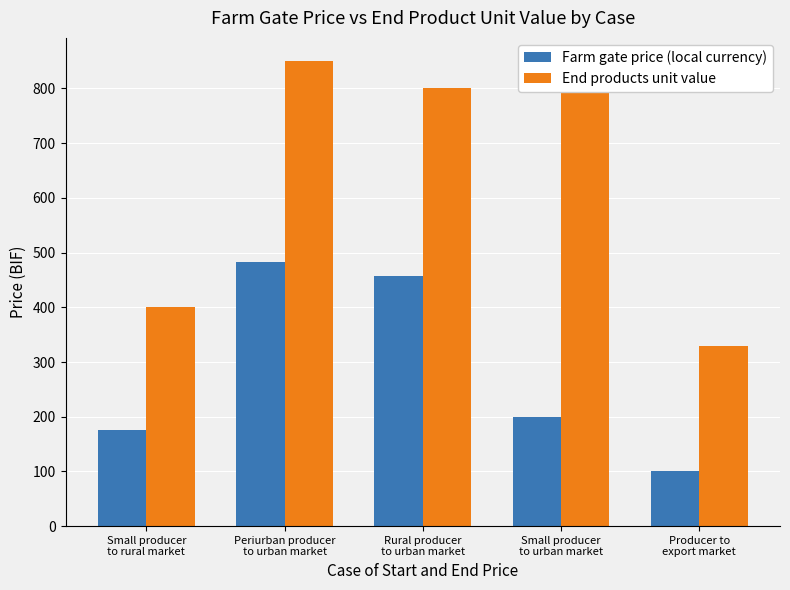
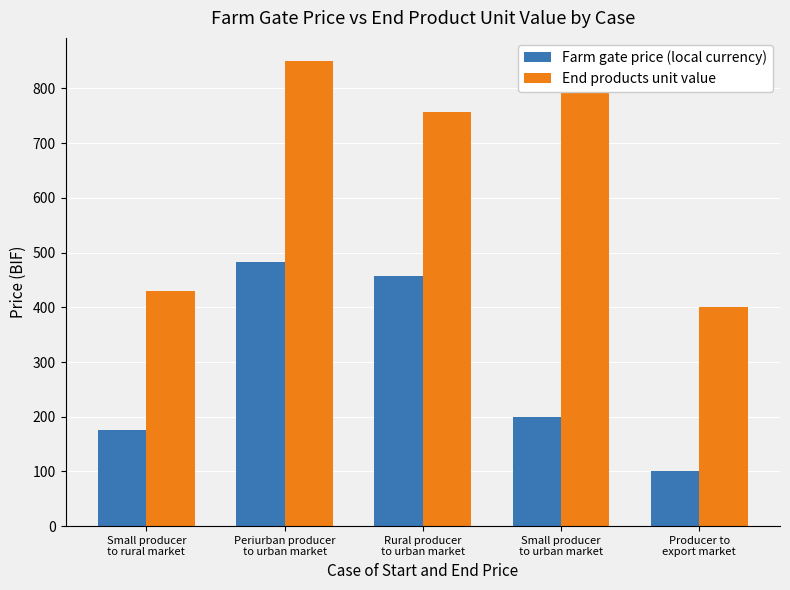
  {
    "Farm gate price (local currency)": {
      "Small producer to rural market": 180,
      "Periurban producer to urban market": 480,
      "Rural producer to urban market": 460,
      "Small producer to urban market": 200,
      "Producer to export market": 100
    },
    "End products unit value": {
-     "Small producer to rural market": 400,
+     "Small producer to rural market": 430,
      "Periurban producer to urban market": 850,
-     "Rural producer to urban market": 800,
-     "Producer to export market": 330
+     "Rural producer to urban market": 760,
+     "Producer to export market": 400
    }
  }
